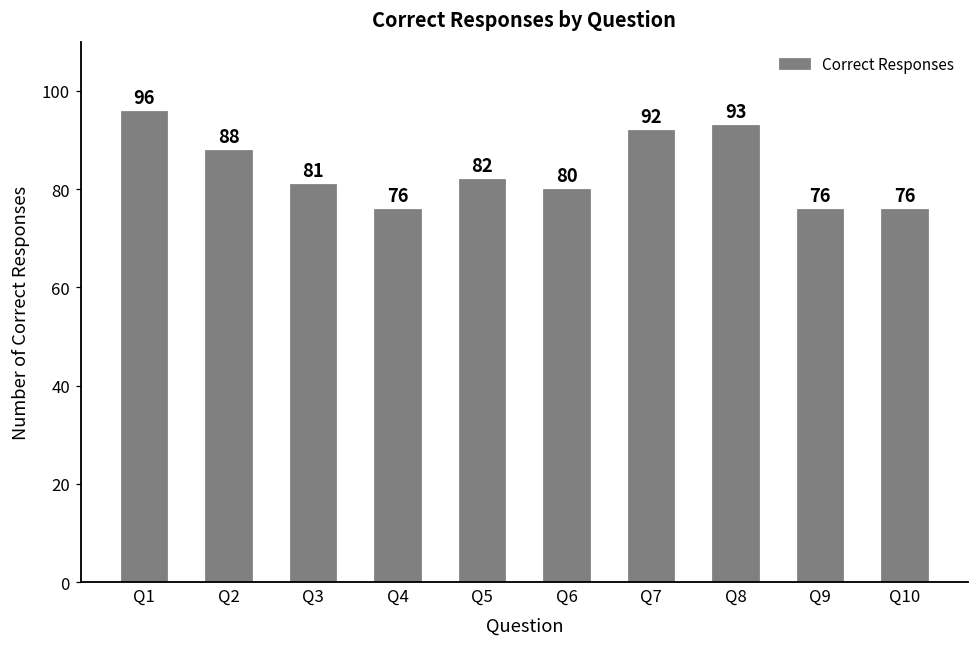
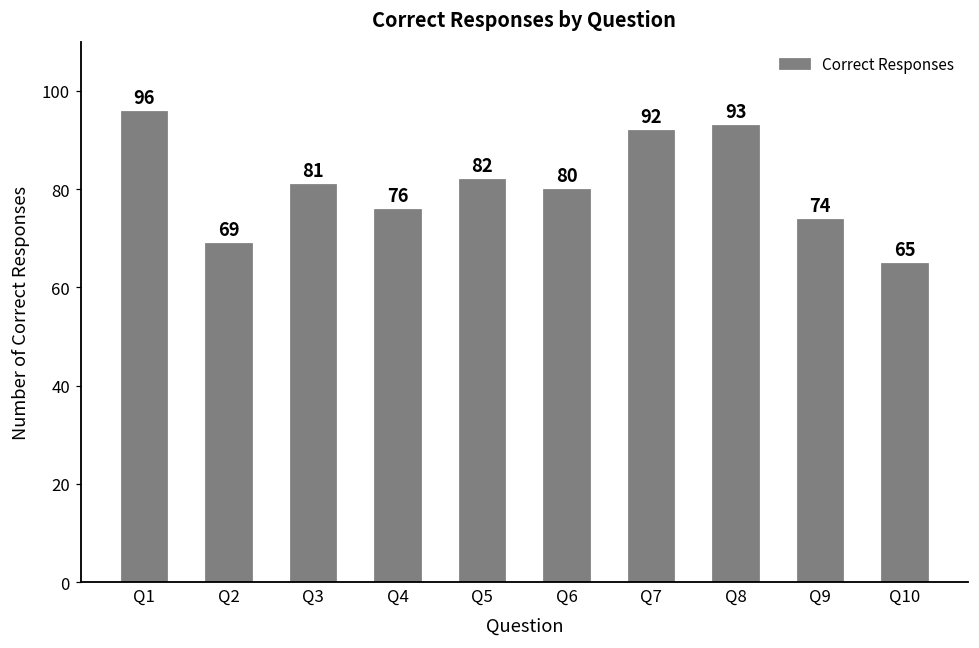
  {
    "Q1": 96,
-   "Q2": 88,
+   "Q2": 69,
    "Q3": 81,
    "Q4": 76,
    "Q5": 82,
    "Q6": 80,
    "Q7": 92,
    "Q8": 93,
-   "Q9": 76,
-   "Q10": 76
+   "Q9": 74,
+   "Q10": 65
  }
